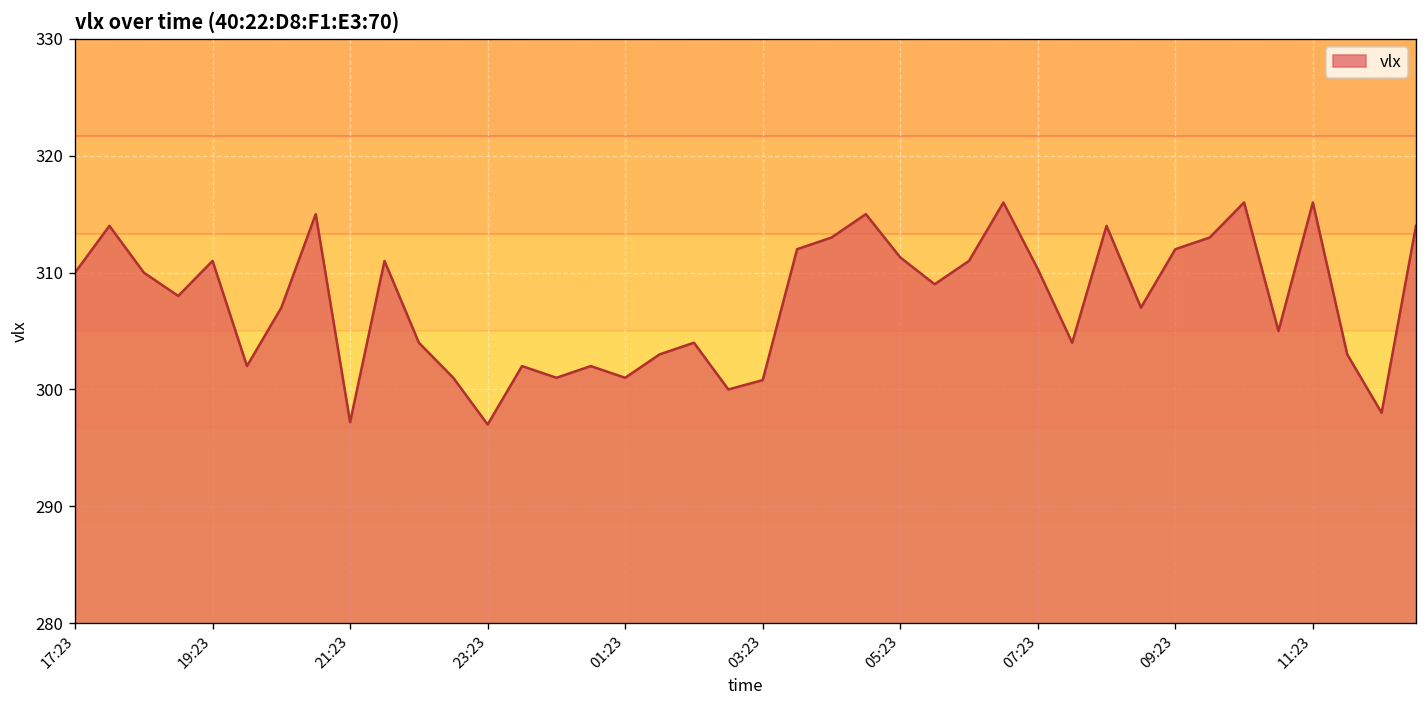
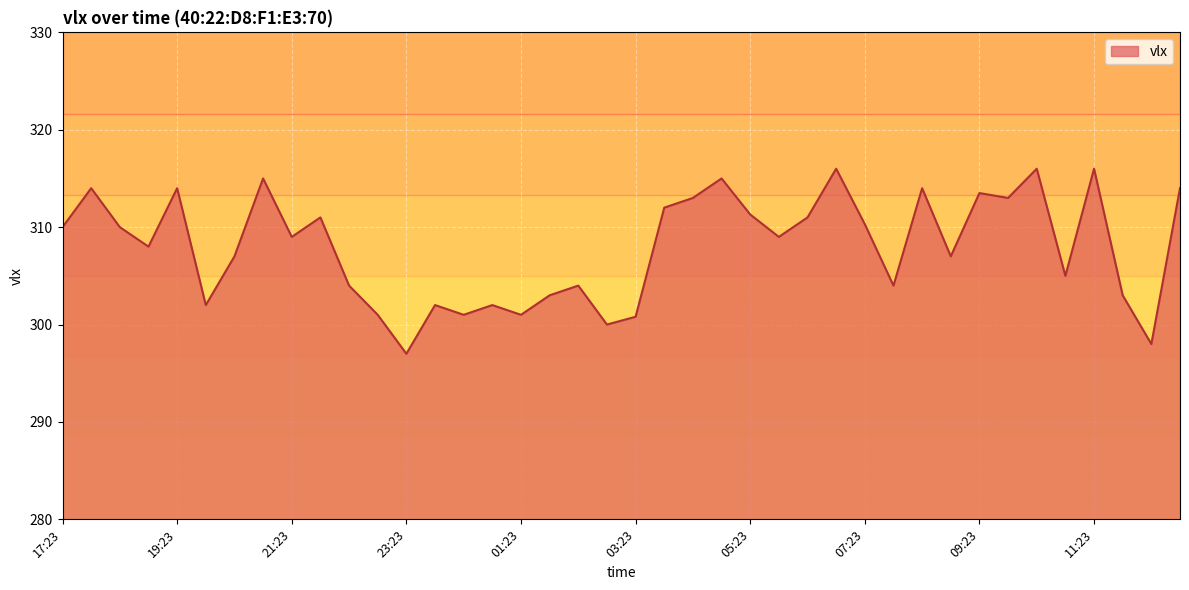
  {
    "17:23": 310,
-   "19:23": 311,
-   "21:23": 297,
+   "19:23": 314,
+   "21:23": 309,
    "23:23": 297,
    "01:23": 301,
    "03:23": 301,
    "05:23": 311,
    "07:23": 310,
-   "09:23": 312,
+   "09:23": 314,
    "11:23": 316
  }
